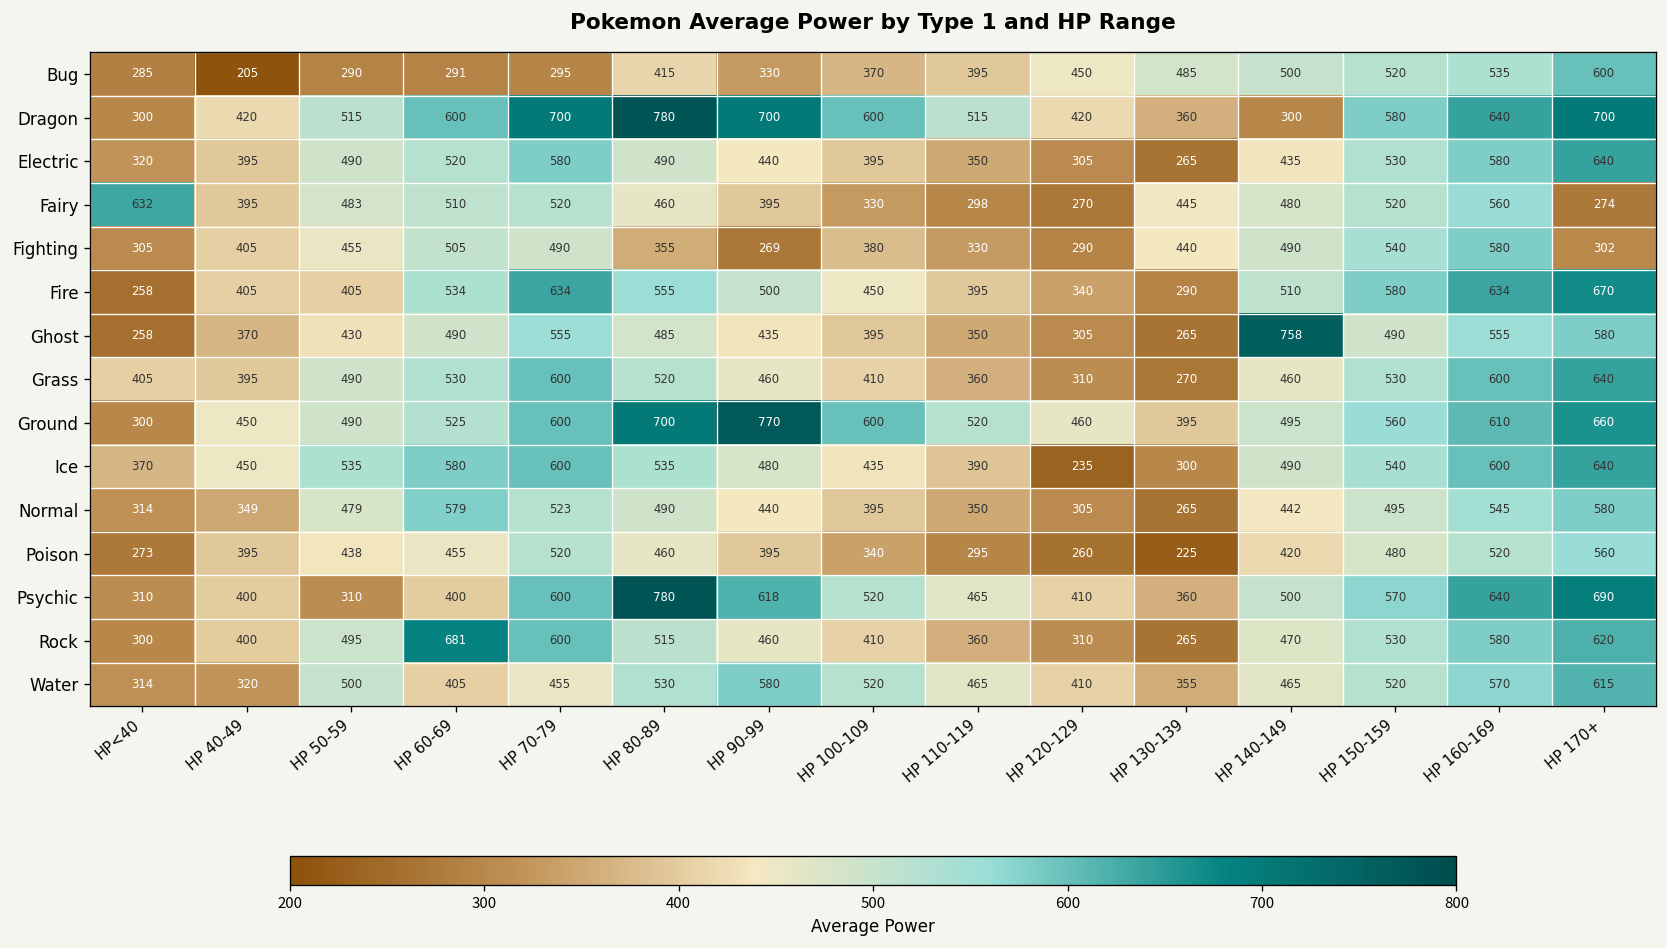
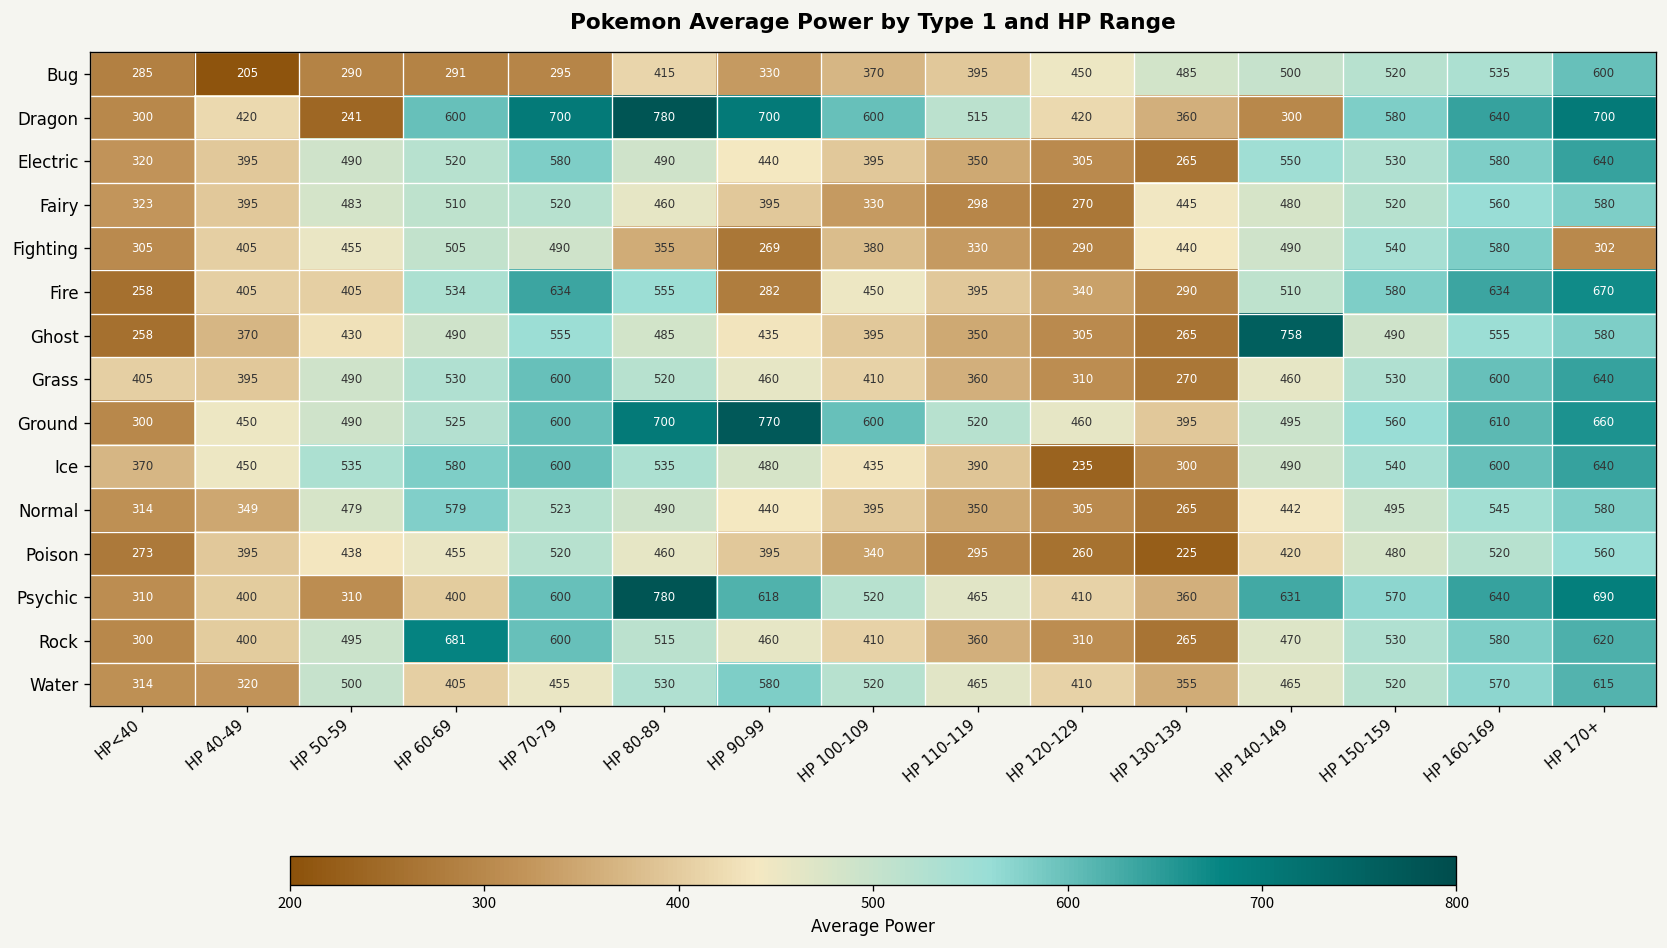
  {
    "Dragon": {
      "HP<40": 300,
      "HP 40-49": 420,
-     "HP 50-59": 515,
+     "HP 50-59": 241,
      "HP 60-69": 600,
      "HP 70-79": 700,
      "HP 80-89": 780,
      "HP 90-99": 700,
      "HP 100-109": 600,
      "HP 110-119": 515,
      "HP 120-129": 420,
      "HP 130-139": 360,
      "HP 140-149": 300,
      "HP 150-159": 580,
      "HP 160-169": 640,
      "HP 170+": 700
    },
    "Electric": {
      "HP<40": 320,
      "HP 40-49": 395,
      "HP 50-59": 490,
      "HP 60-69": 520,
      "HP 70-79": 580,
      "HP 80-89": 490,
      "HP 90-99": 440,
      "HP 100-109": 395,
      "HP 110-119": 350,
      "HP 120-129": 305,
      "HP 130-139": 265,
-     "HP 140-149": 435,
+     "HP 140-149": 550,
      "HP 150-159": 530,
      "HP 160-169": 580,
      "HP 170+": 640
    },
    "Fairy": {
-     "HP<40": 632,
+     "HP<40": 323,
      "HP 40-49": 395,
      "HP 50-59": 483,
      "HP 60-69": 510,
      "HP 70-79": 520,
      "HP 80-89": 460,
      "HP 90-99": 395,
      "HP 100-109": 330,
      "HP 110-119": 298,
      "HP 120-129": 270,
      "HP 130-139": 445,
      "HP 140-149": 480,
      "HP 150-159": 520,
      "HP 160-169": 560,
-     "HP 170+": 274
+     "HP 170+": 580
    },
    "Fire": {
      "HP<40": 258,
      "HP 40-49": 405,
      "HP 50-59": 405,
      "HP 60-69": 534,
      "HP 70-79": 634,
      "HP 80-89": 555,
-     "HP 90-99": 500,
+     "HP 90-99": 282,
      "HP 100-109": 450,
      "HP 110-119": 395,
      "HP 120-129": 340,
      "HP 130-139": 290,
      "HP 140-149": 510,
      "HP 150-159": 580,
      "HP 160-169": 634,
      "HP 170+": 670
    },
    "Psychic": {
      "HP<40": 310,
      "HP 40-49": 400,
      "HP 50-59": 310,
      "HP 60-69": 400,
      "HP 70-79": 600,
      "HP 80-89": 780,
      "HP 90-99": 618,
      "HP 100-109": 520,
      "HP 110-119": 465,
      "HP 120-129": 410,
      "HP 130-139": 360,
-     "HP 140-149": 500,
+     "HP 140-149": 631,
      "HP 150-159": 570,
      "HP 160-169": 640,
      "HP 170+": 690
    }
  }
